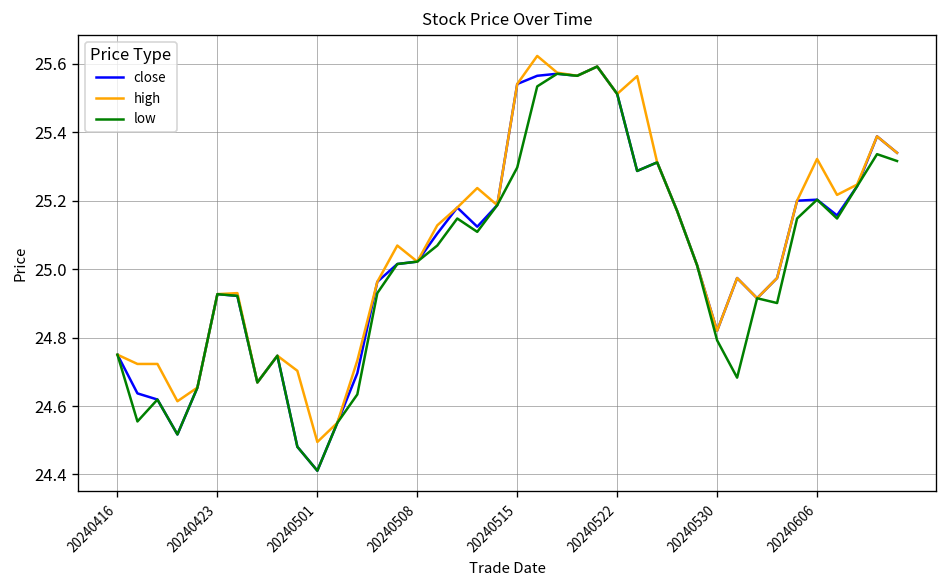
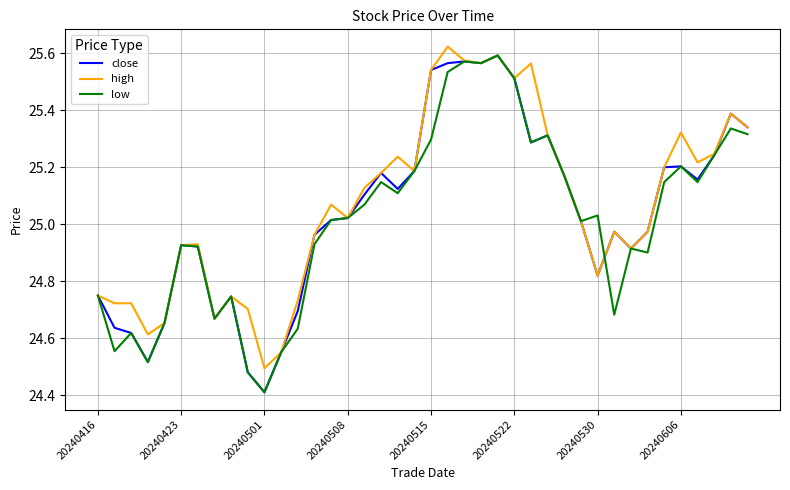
  {
    "high": {
      "20240501": 24.50,
      "20240606": 25.32
    },
    "low": {
      "20240515": 25.30,
-     "20240530": 24.79
+     "20240530": 25.03
    }
  }
